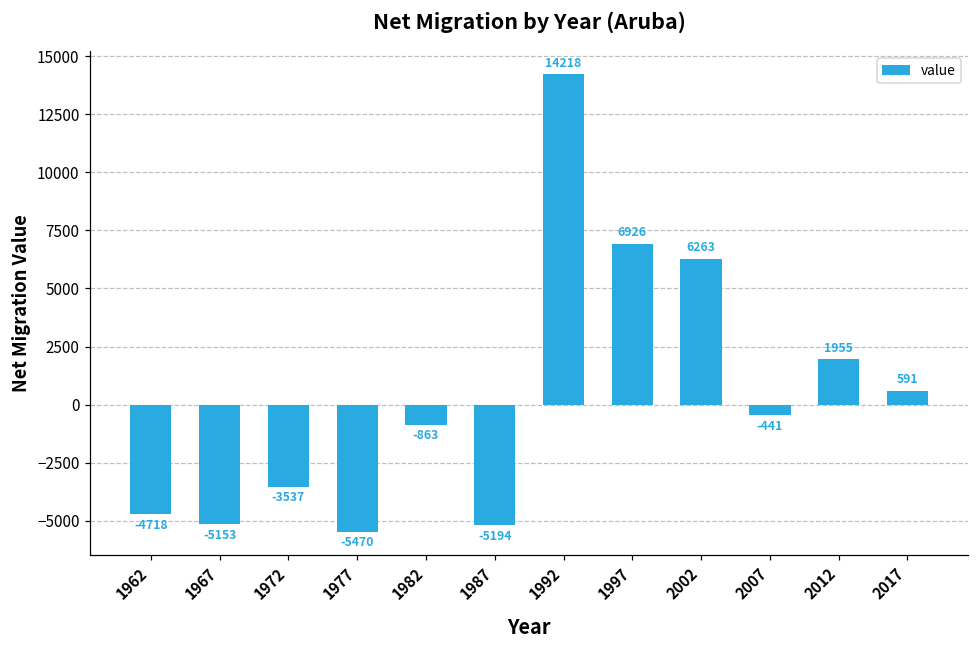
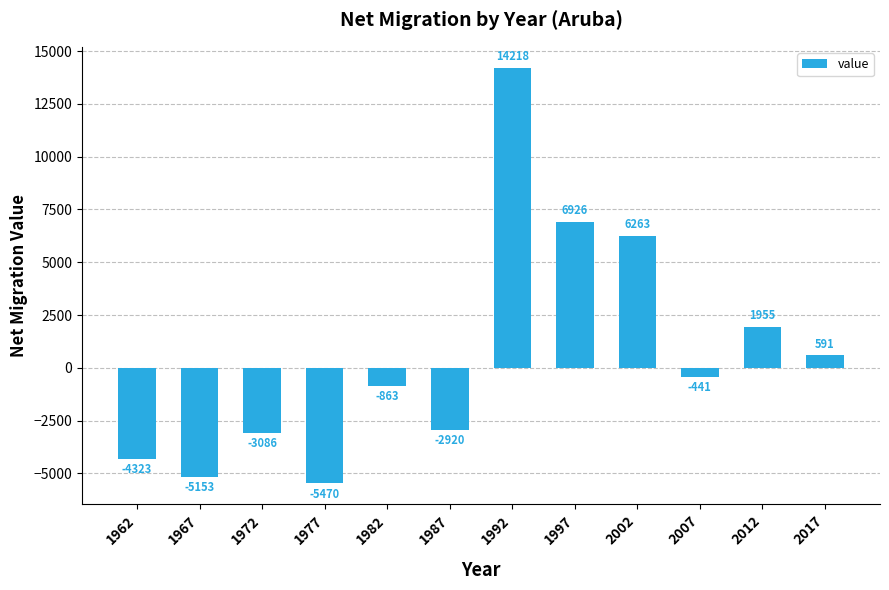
  {
-   "1962": -4718,
+   "1962": -4323,
    "1967": -5153,
-   "1972": -3537,
+   "1972": -3086,
    "1977": -5470,
    "1982": -863,
-   "1987": -5194,
+   "1987": -2920,
    "1992": 14218,
    "1997": 6926,
    "2002": 6263,
    "2007": -441,
    "2012": 1955,
    "2017": 591
  }
